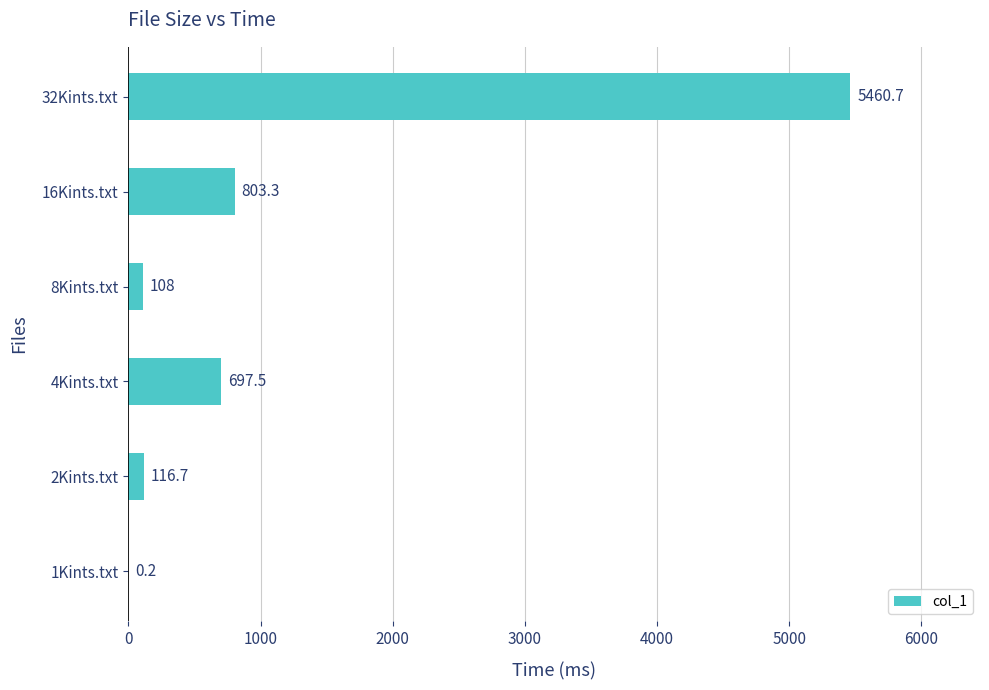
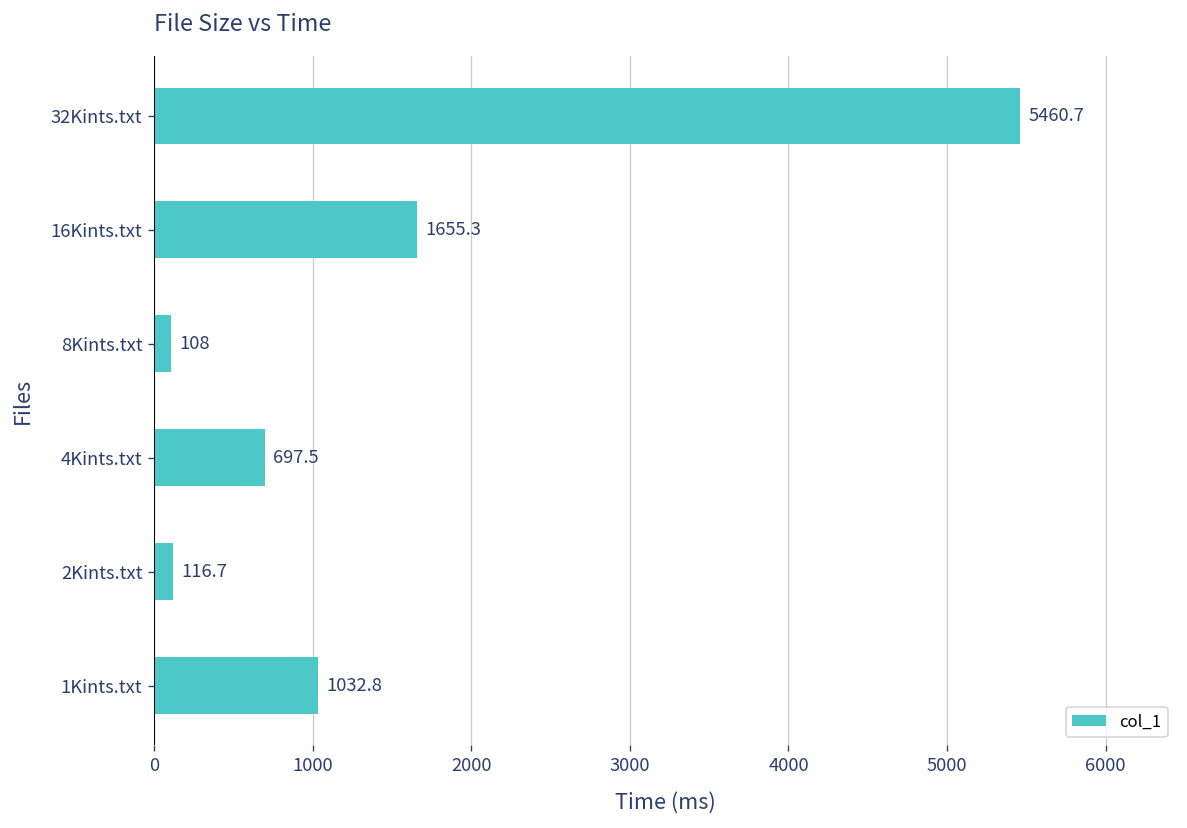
  {
    "32Kints.txt": 5460.7,
-   "16Kints.txt": 803.3,
+   "16Kints.txt": 1655.3,
    "8Kints.txt": 108,
    "4Kints.txt": 697.5,
    "2Kints.txt": 116.7,
-   "1Kints.txt": 0.2
+   "1Kints.txt": 1032.8
  }
